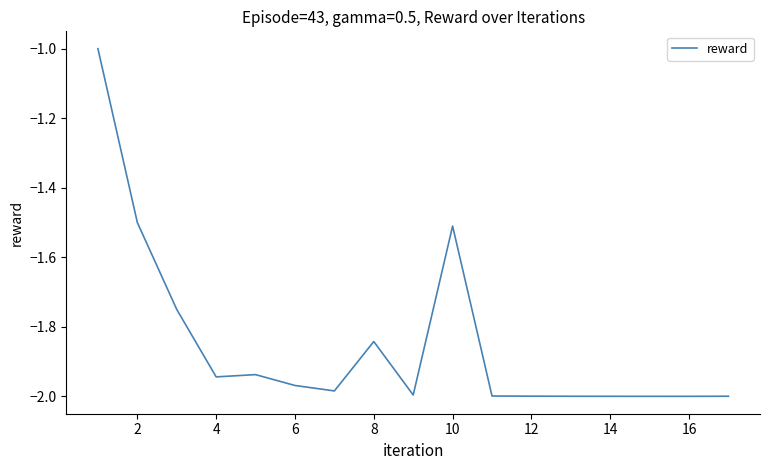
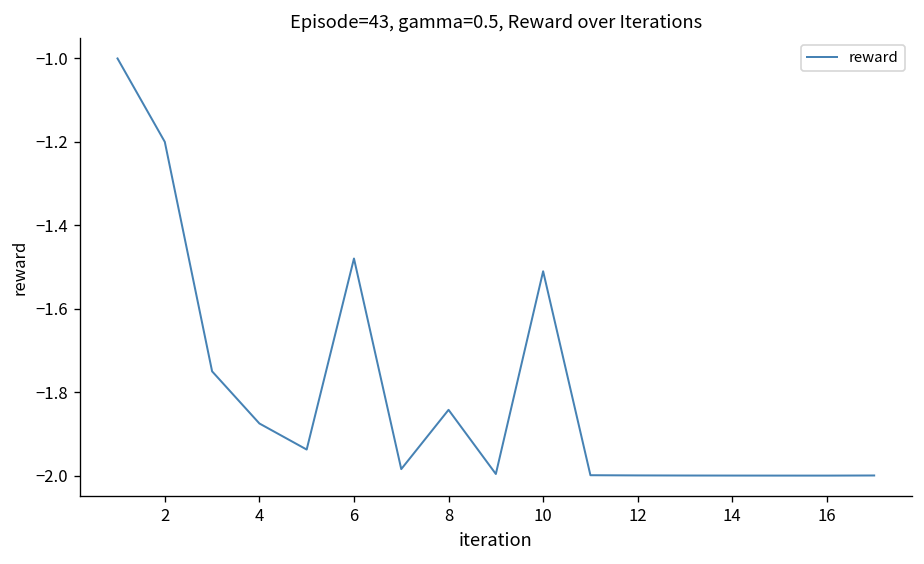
  {
-   "2": -1.5,
-   "4": -1.94,
-   "6": -1.97,
+   "2": -1.2,
+   "4": -1.88,
+   "6": -1.48,
    "8": -1.84,
    "10": -1.51,
    "12": -2.00,
    "14": -2.00,
    "16": -2.00
  }
